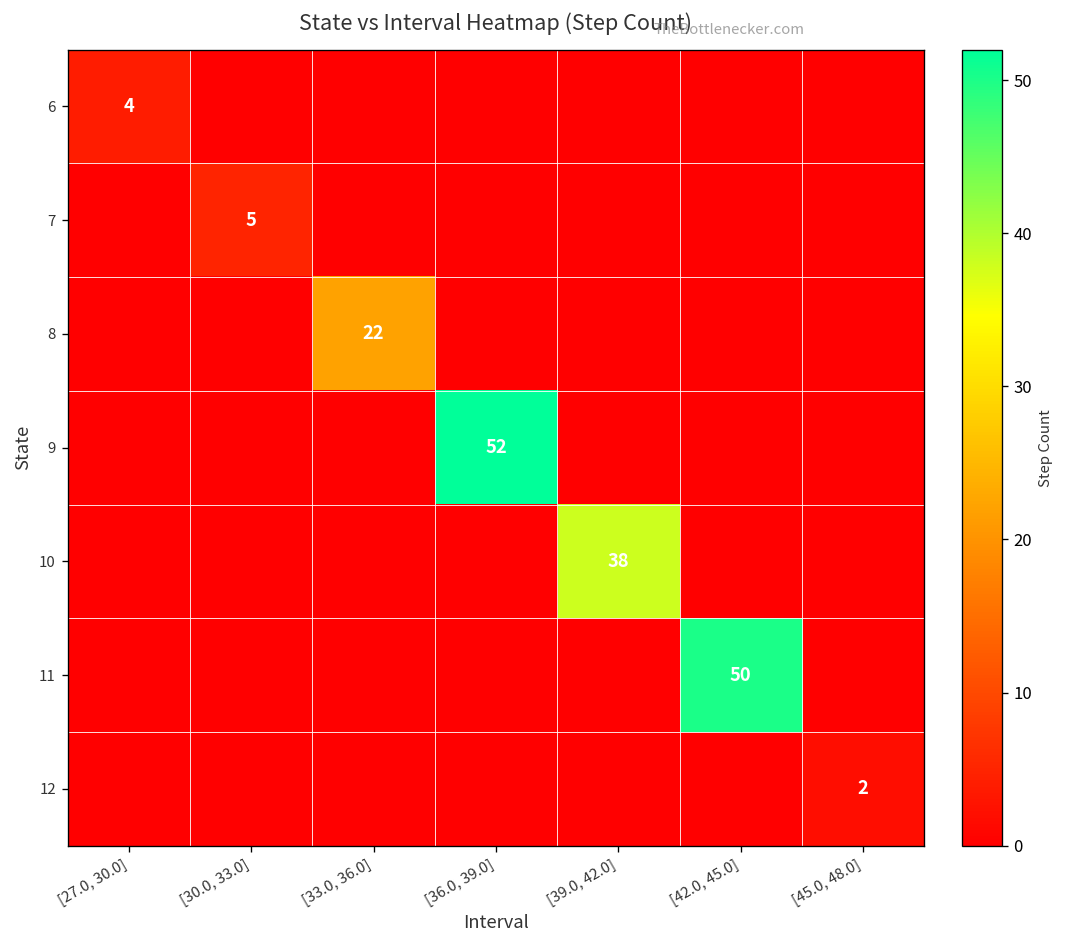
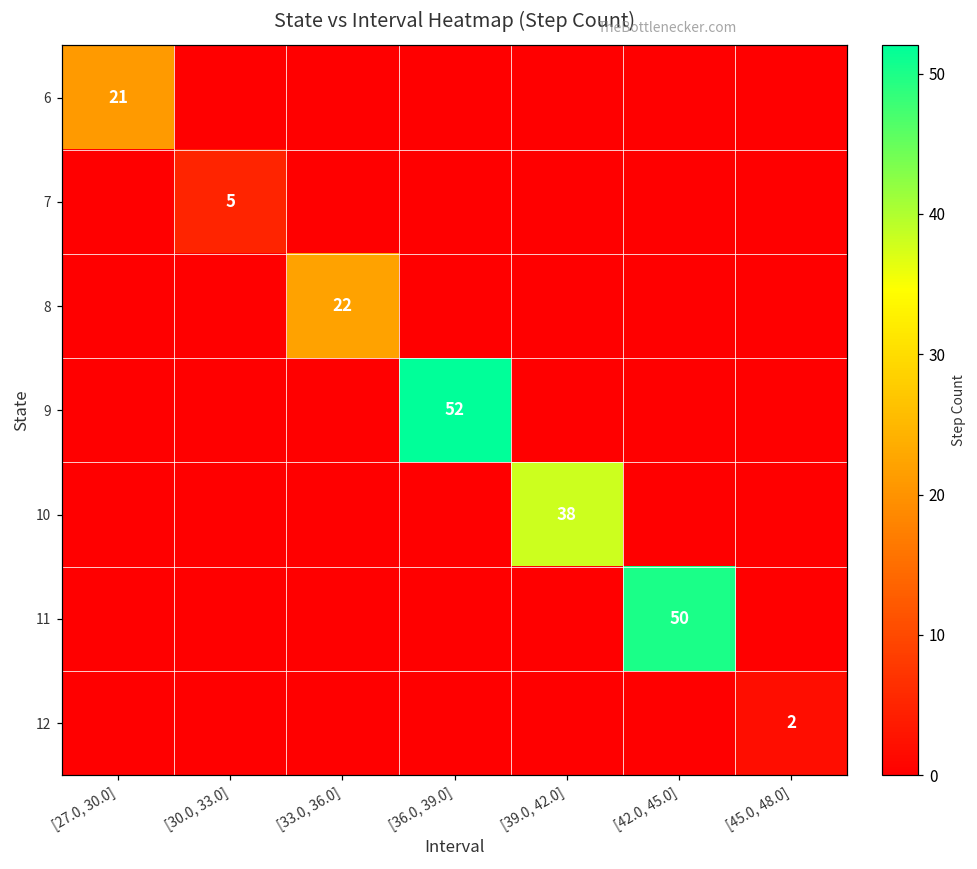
  {
    "6": {
-     "[27.0, 30.0]": 4
+     "[27.0, 30.0]": 21
    },
    "7": {
      "[30.0, 33.0]": 5
    },
    "8": {
      "[33.0, 36.0]": 22
    },
    "9": {
      "[36.0, 39.0]": 52
    },
    "10": {
      "[39.0, 42.0]": 38
    },
    "11": {
      "[42.0, 45.0]": 50
    },
    "12": {
      "[45.0, 48.0]": 2
    }
  }
